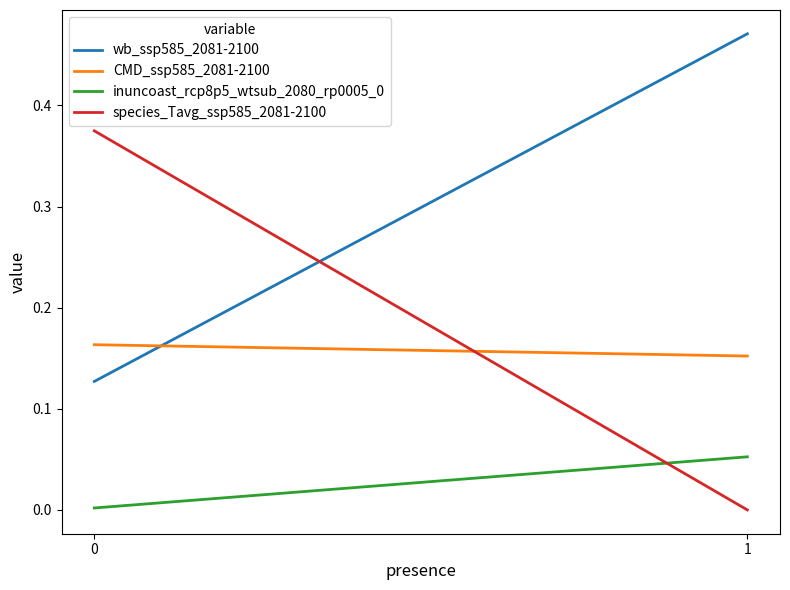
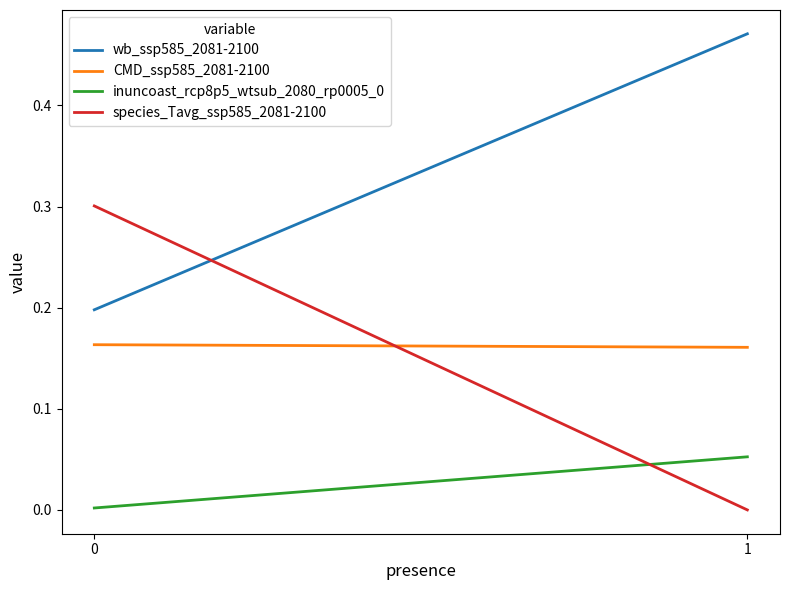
  {
    "wb_ssp585_2081-2100": {
-     "0": 0.127,
+     "0": 0.198,
      "1": 0.471
    },
    "CMD_ssp585_2081-2100": {
      "0": 0.163,
-     "1": 0.152
+     "1": 0.161
    },
    "inuncoast_rcp8p5_wtsub_2080_rp0005_0": {
      "0": 0.002,
      "1": 0.053
    },
    "species_Tavg_ssp585_2081-2100": {
-     "0": 0.375,
+     "0": 0.301,
      "1": 0.000
    }
  }
